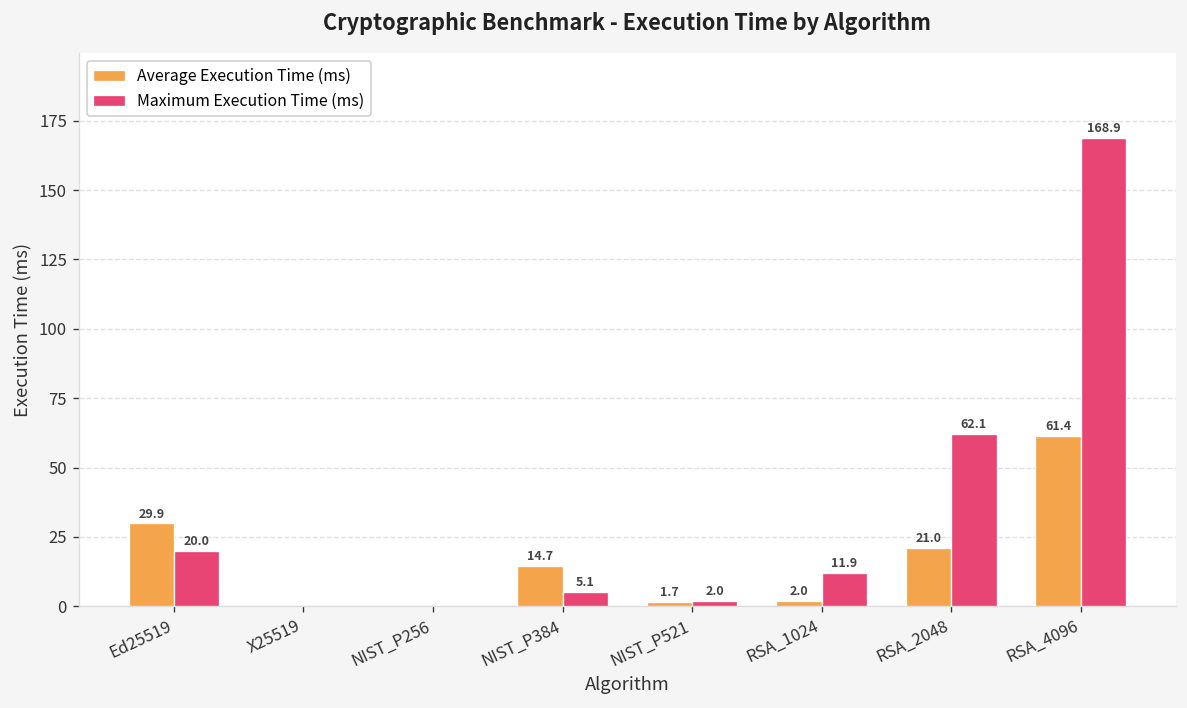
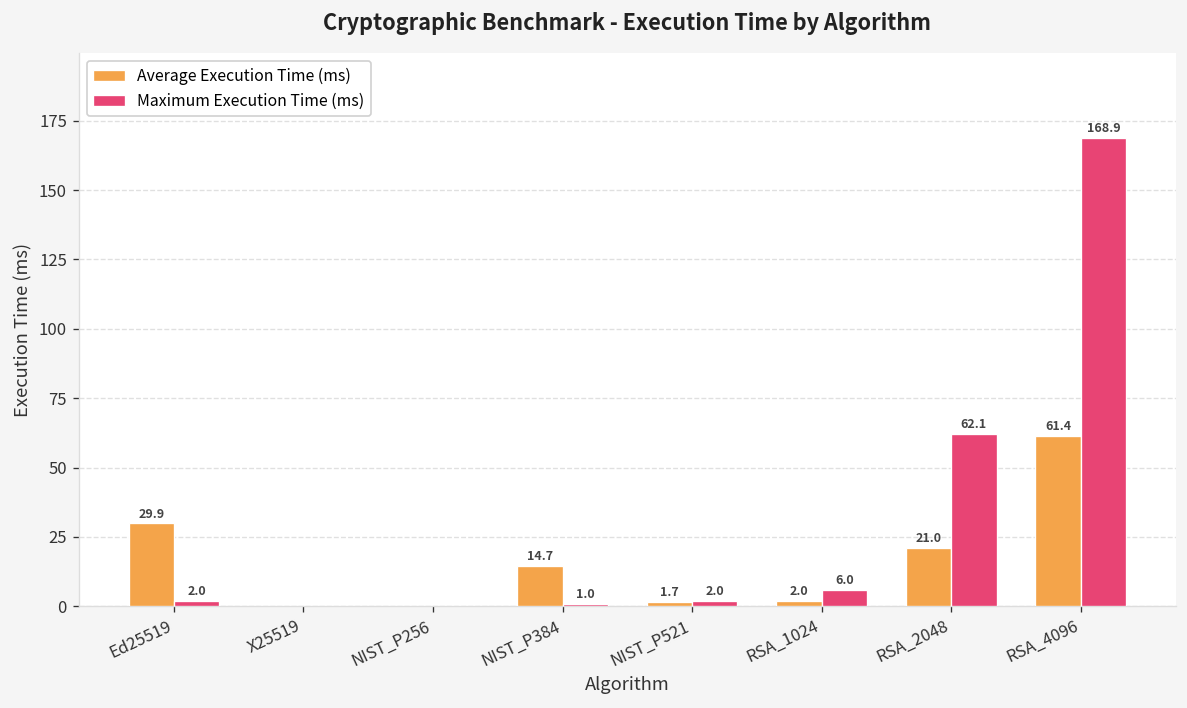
  {
    "Average Execution Time (ms)": {
      "Ed25519": 29.9,
      "NIST_P384": 14.7,
      "NIST_P521": 1.7,
      "RSA_1024": 2.0,
      "RSA_2048": 21.0,
      "RSA_4096": 61.4
    },
    "Maximum Execution Time (ms)": {
-     "Ed25519": 20.0,
-     "NIST_P384": 5.1,
+     "Ed25519": 2.0,
+     "NIST_P384": 1.0,
      "NIST_P521": 2.0,
-     "RSA_1024": 11.9,
+     "RSA_1024": 6.0,
      "RSA_2048": 62.1,
      "RSA_4096": 168.9
    }
  }
